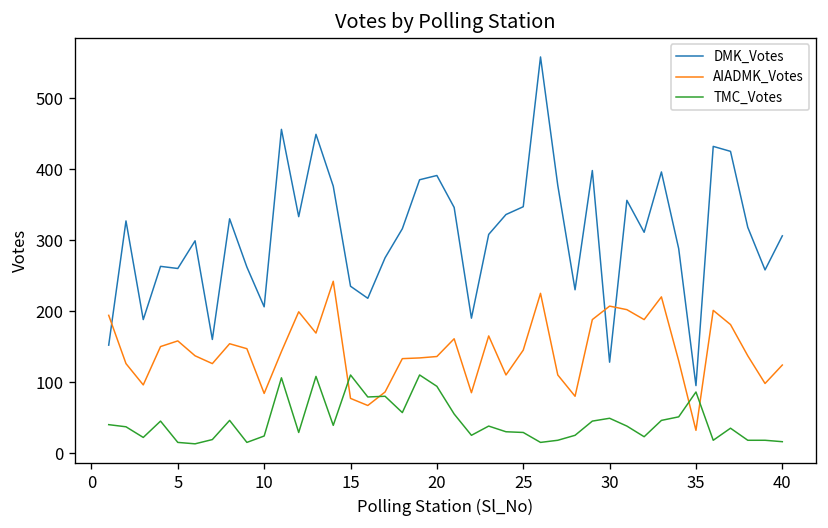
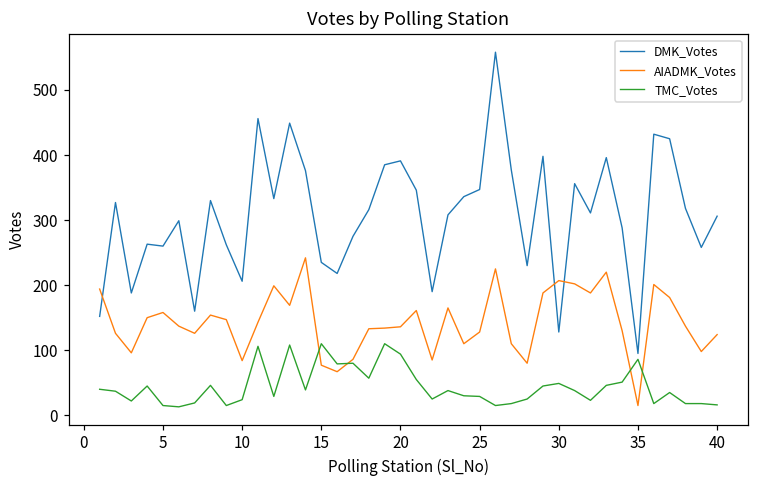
  {
    "DMK_Votes": {
      "5": 260,
      "10": 210,
      "15": 240,
      "20": 390,
      "25": 350,
      "30": 130,
      "35": 100,
      "40": 310
    },
    "AIADMK_Votes": {
      "5": 160,
      "10": 80,
      "15": 80,
      "20": 140,
-     "25": 150,
+     "25": 130,
      "30": 210,
-     "35": 30,
+     "35": 20,
      "40": 120
    },
    "TMC_Votes": {
      "5": 20,
      "10": 20,
      "15": 110,
      "20": 90,
      "25": 30,
      "30": 50,
      "35": 90,
      "40": 20
    }
  }
